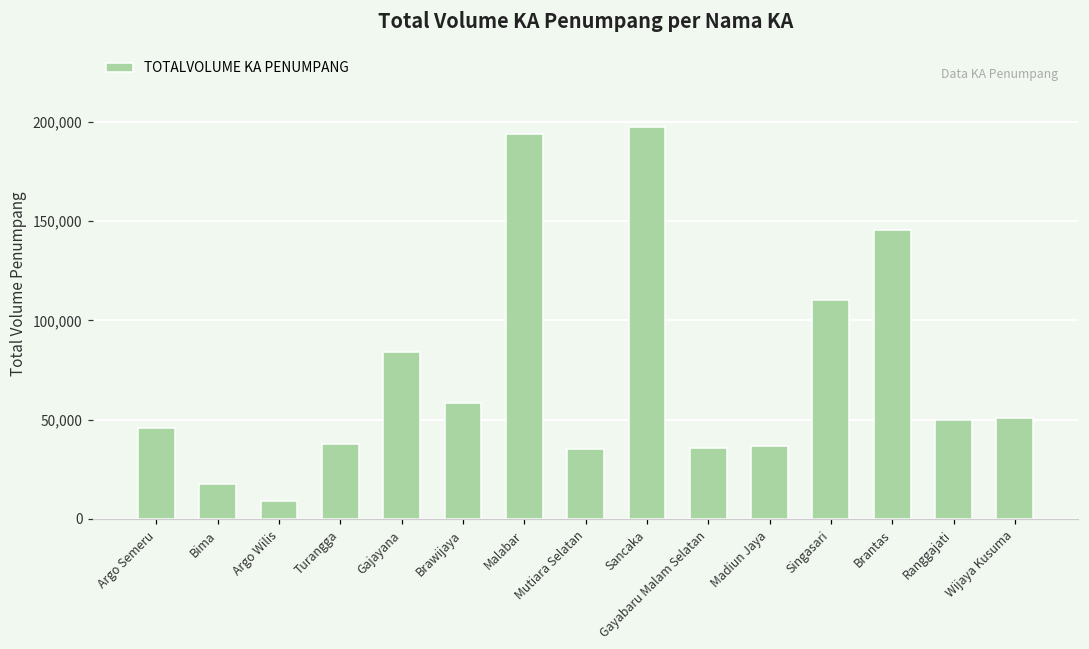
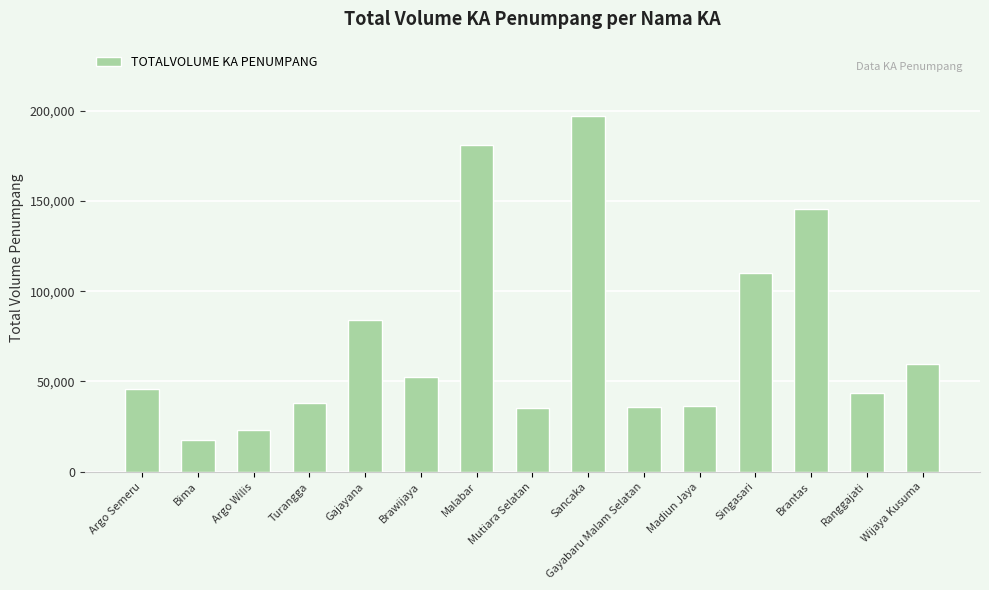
  {
    "Argo Semeru": "46,000",
    "Bima": "18,000",
-   "Argo Wilis": "9,000",
+   "Argo Wilis": "23,000",
    "Turangga": "38,000",
    "Gajayana": "84,000",
-   "Brawijaya": "58,000",
-   "Malabar": "194,000",
+   "Brawijaya": "52,000",
+   "Malabar": "181,000",
    "Mutiara Selatan": "35,000",
    "Sancaka": "197,000",
    "Gayabaru Malam Selatan": "36,000",
    "Madiun Jaya": "36,000",
    "Singasari": "110,000",
    "Brantas": "145,000",
-   "Ranggajati": "50,000",
-   "Wijaya Kusuma": "51,000"
+   "Ranggajati": "43,000",
+   "Wijaya Kusuma": "60,000"
  }
